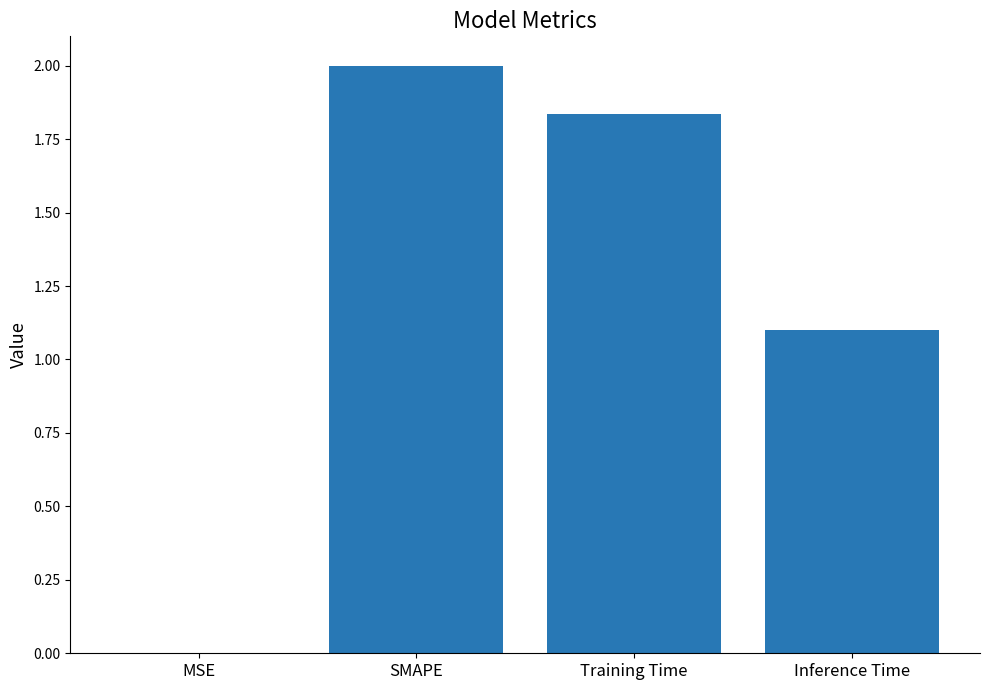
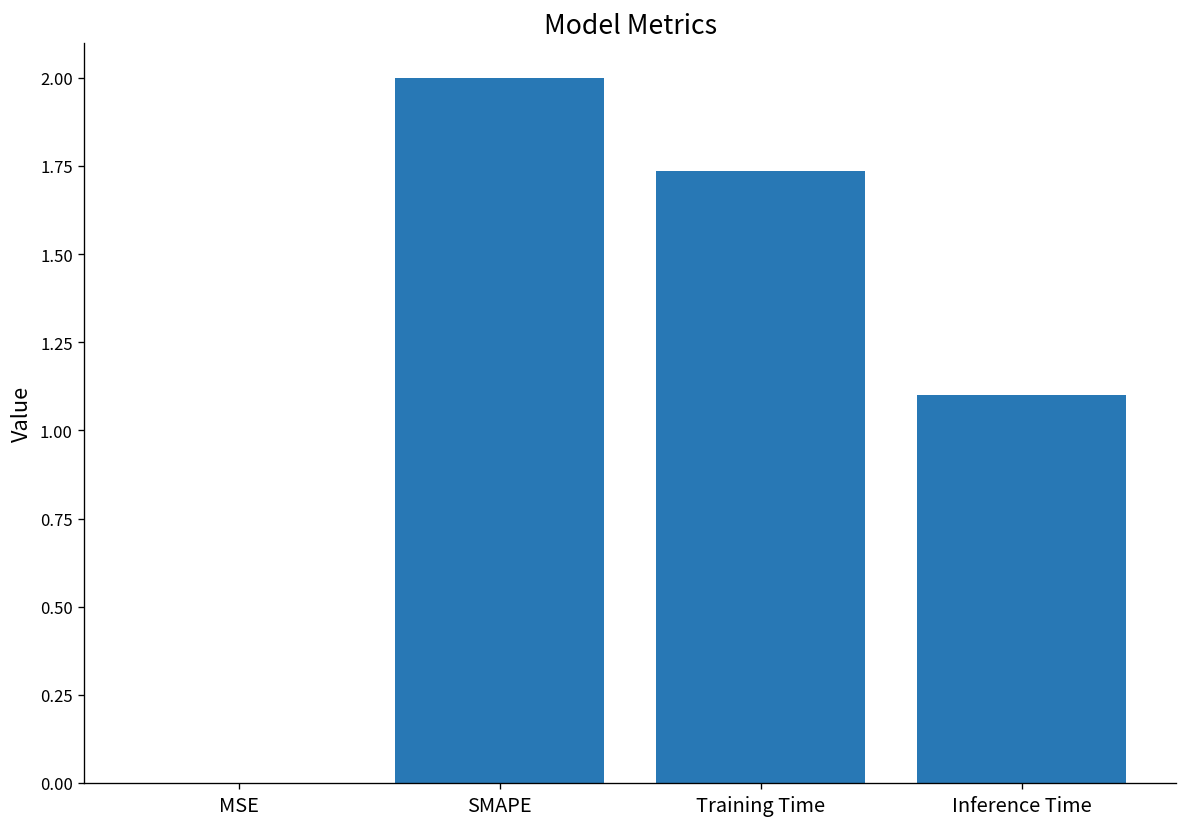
  {
    "SMAPE": 2.00,
-   "Training Time": 1.84,
+   "Training Time": 1.74,
    "Inference Time": 1.10
  }
